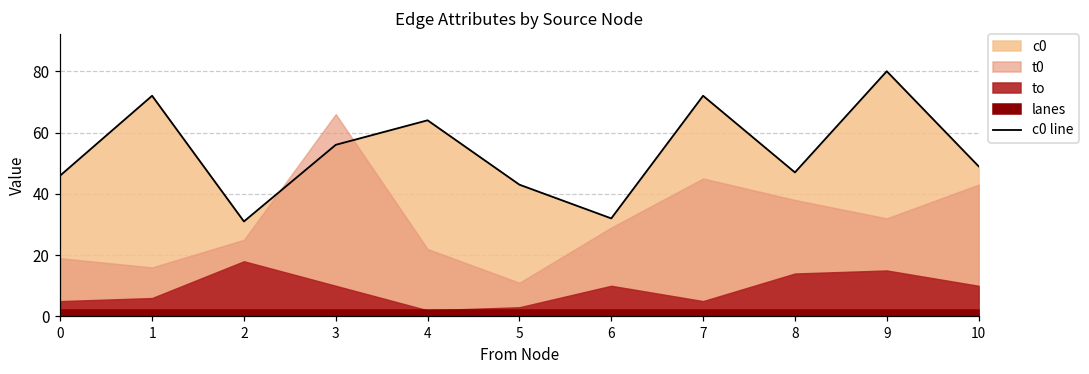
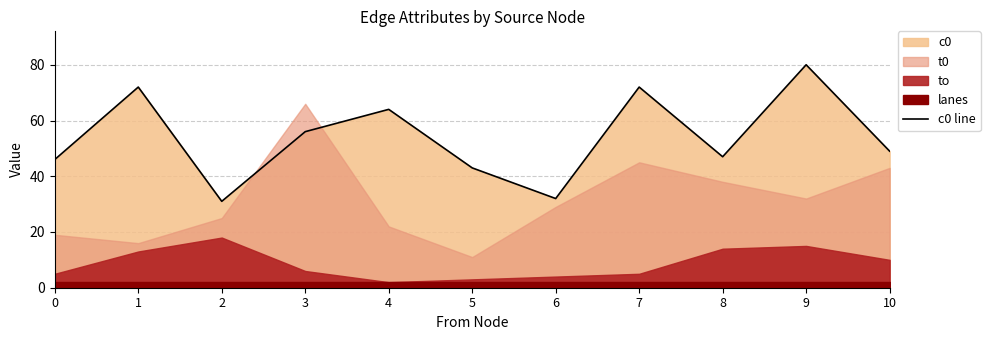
  {
    "to": {
      "0": 5,
-     "1": 6,
+     "1": 13,
      "2": 18,
-     "3": 10,
+     "3": 6,
      "5": 3,
-     "6": 10,
+     "6": 4,
      "7": 5,
      "8": 14,
      "9": 15,
      "10": 10
    },
    "lanes": {
      "0": 2,
      "1": 2,
      "2": 2,
      "3": 2,
      "5": 2,
      "6": 2,
      "7": 2,
      "8": 2,
      "9": 2,
      "10": 2
    }
  }
